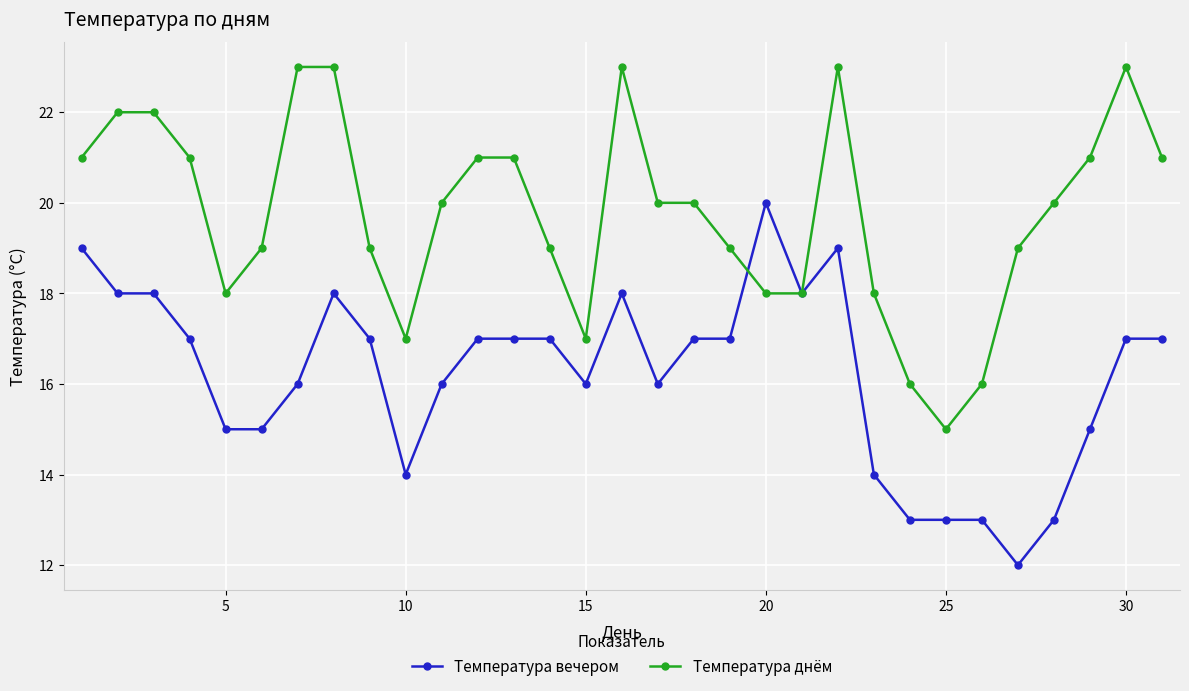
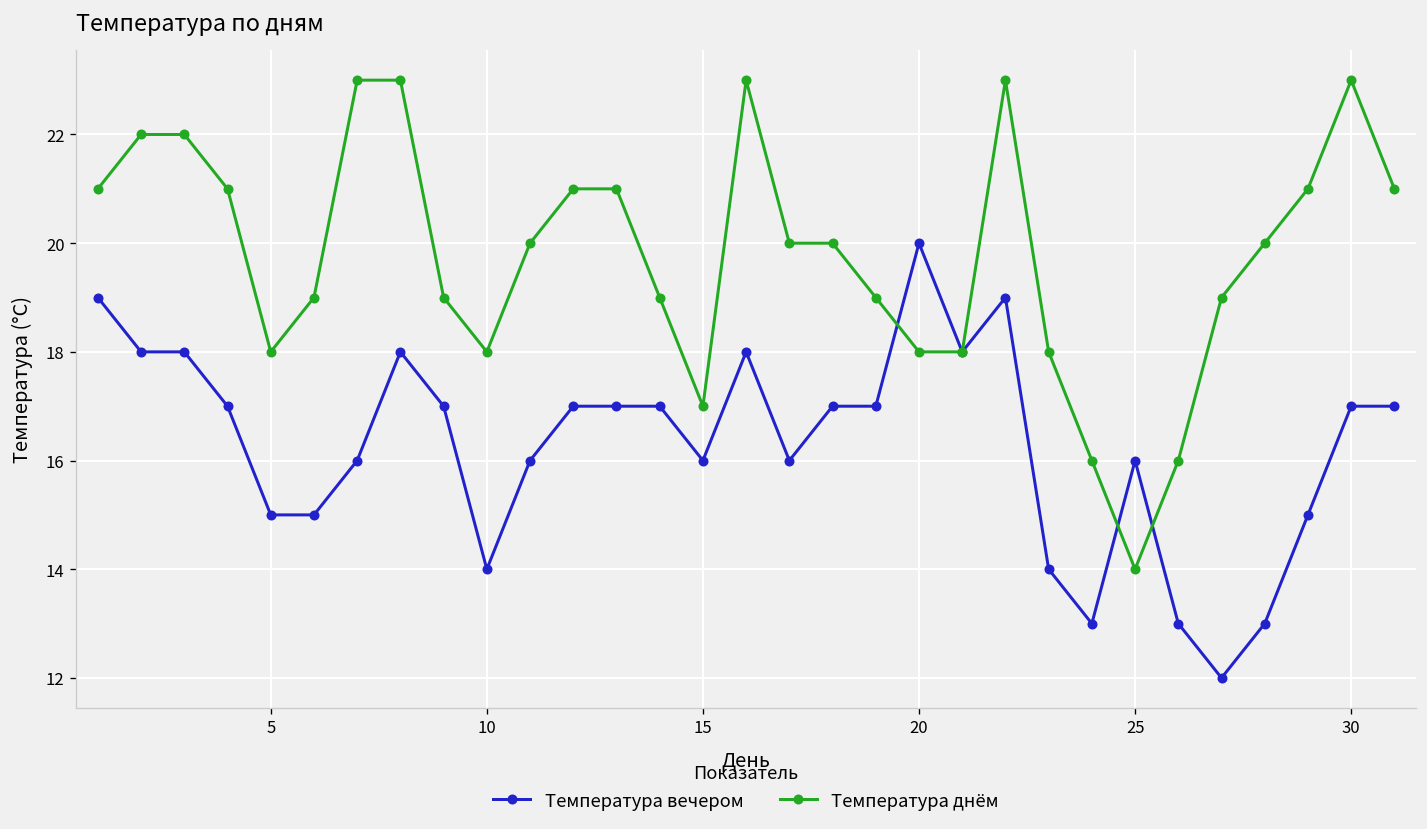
  {
    "Температура вечером": {
      "5": 15,
      "10": 14,
      "15": 16,
      "20": 20,
-     "25": 13,
+     "25": 16,
      "30": 17
    },
    "Температура днём": {
      "5": 18,
-     "10": 17,
+     "10": 18,
      "15": 17,
      "20": 18,
-     "25": 15,
+     "25": 14,
      "30": 23
    }
  }
